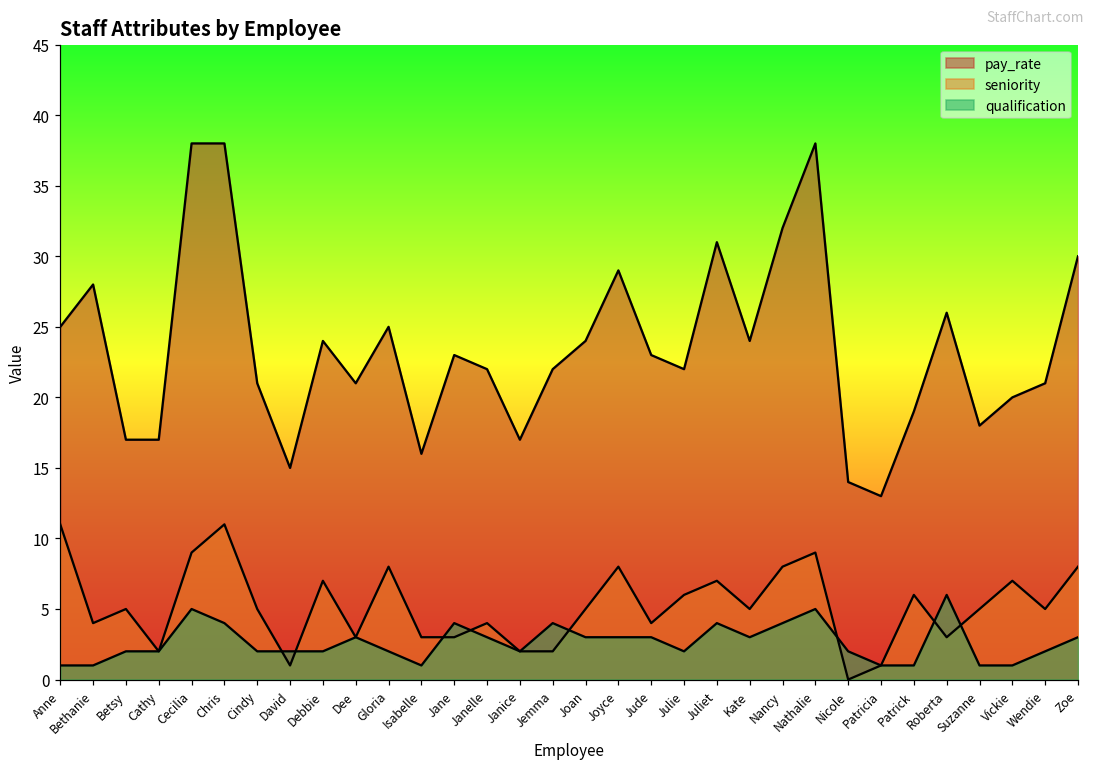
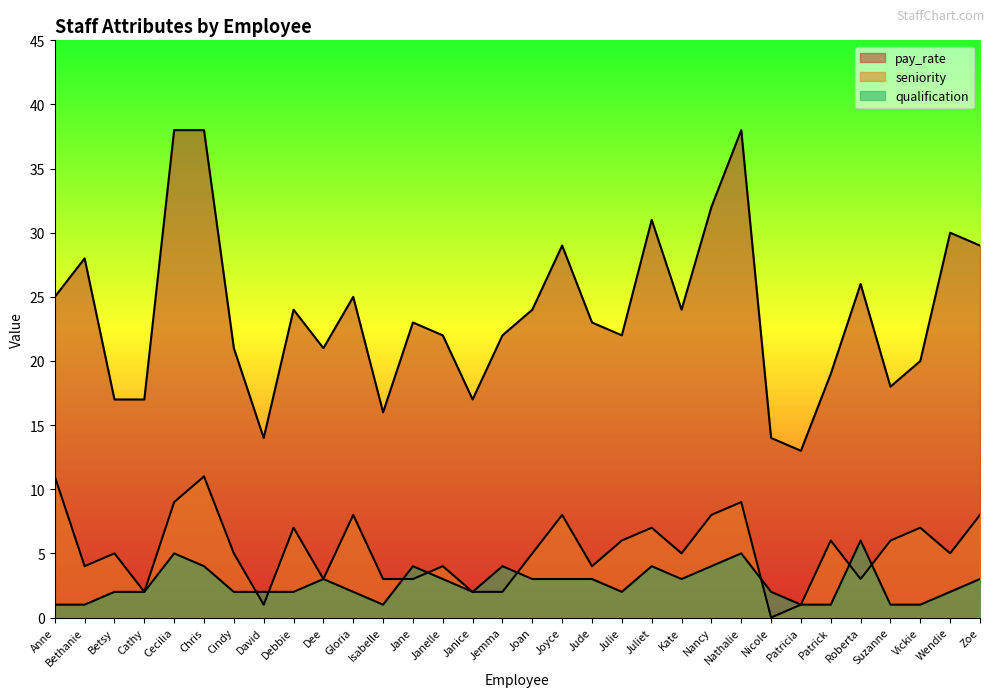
  {
    "pay_rate": {
      "Anne": 25,
      "Bethanie": 28,
      "Betsy": 17,
      "Cathy": 17,
      "Cecilia": 38,
      "Chris": 38,
      "Cindy": 21,
-     "David": 15,
+     "David": 14,
      "Debbie": 24,
      "Dee": 21,
      "Gloria": 25,
      "Isabelle": 16,
      "Jane": 23,
      "Janelle": 22,
      "Janice": 17,
      "Jemma": 22,
      "Joan": 24,
      "Joyce": 29,
      "Jude": 23,
      "Julie": 22,
      "Juliet": 31,
      "Kate": 24,
      "Nancy": 32,
      "Nathalie": 38,
      "Nicole": 14,
      "Patricia": 13,
      "Patrick": 19,
      "Roberta": 26,
      "Suzanne": 18,
      "Vickie": 20,
-     "Wendie": 21,
-     "Zoe": 30
+     "Wendie": 30,
+     "Zoe": 29
    },
    "seniority": {
      "Anne": 11,
      "Bethanie": 4,
      "Betsy": 5,
      "Cecilia": 9,
      "Chris": 11,
      "Cindy": 5,
      "David": 1,
      "Debbie": 7,
      "Gloria": 8,
      "Isabelle": 3,
      "Jane": 3,
      "Janelle": 4,
      "Jemma": 2,
      "Joan": 5,
      "Joyce": 8,
      "Jude": 4,
      "Julie": 6,
      "Juliet": 7,
      "Kate": 5,
      "Nancy": 8,
      "Nathalie": 9,
      "Nicole": 0,
      "Patrick": 6,
      "Roberta": 3,
-     "Suzanne": 5,
+     "Suzanne": 6,
      "Vickie": 7,
      "Wendie": 5,
      "Zoe": 8
    },
    "qualification": {
      "Anne": 1,
      "Bethanie": 1,
      "Betsy": 2,
      "Cecilia": 5,
      "Chris": 4,
      "Cindy": 2,
      "David": 2,
      "Debbie": 2,
      "Gloria": 2,
      "Isabelle": 1,
      "Jane": 4,
      "Janelle": 3,
      "Jemma": 4,
      "Joan": 3,
      "Joyce": 3,
      "Jude": 3,
      "Julie": 2,
      "Juliet": 4,
      "Kate": 3,
      "Nancy": 4,
      "Nathalie": 5,
      "Nicole": 2,
      "Patrick": 1,
      "Roberta": 6,
      "Suzanne": 1,
      "Vickie": 1,
      "Wendie": 2,
      "Zoe": 3
    }
  }
